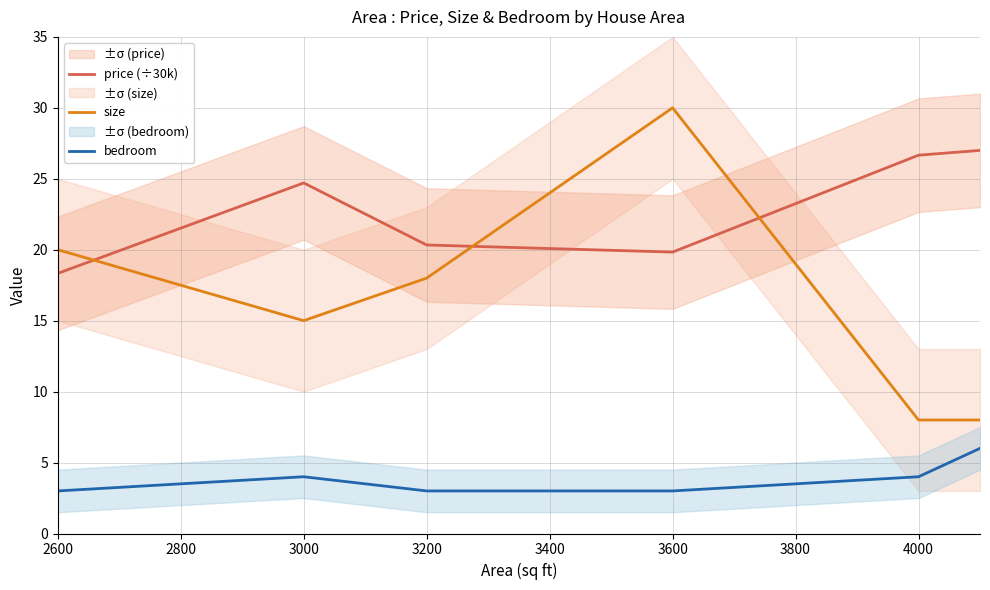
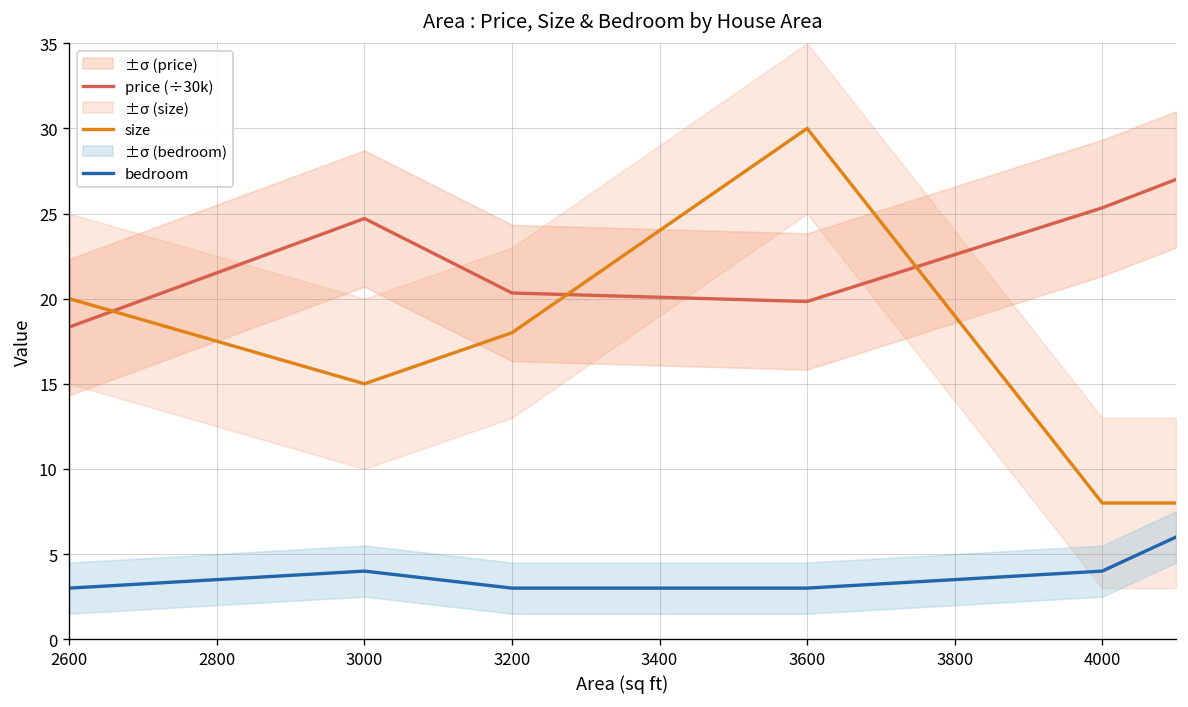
  {
    "price (÷30k)": {
      "2600": 18.3,
      "3000": 24.7,
      "3200": 20.3,
      "3600": 19.8,
-     "4000": 26.7
+     "4000": 25.3
    },
    "size": {
      "2600": 20.0,
      "3000": 15.0,
      "3200": 18.0,
      "3600": 30.0,
      "4000": 8.0
    },
    "bedroom": {
      "2600": 3.0,
      "3000": 4.0,
      "3200": 3.0,
      "3600": 3.0,
      "4000": 4.0
    }
  }
